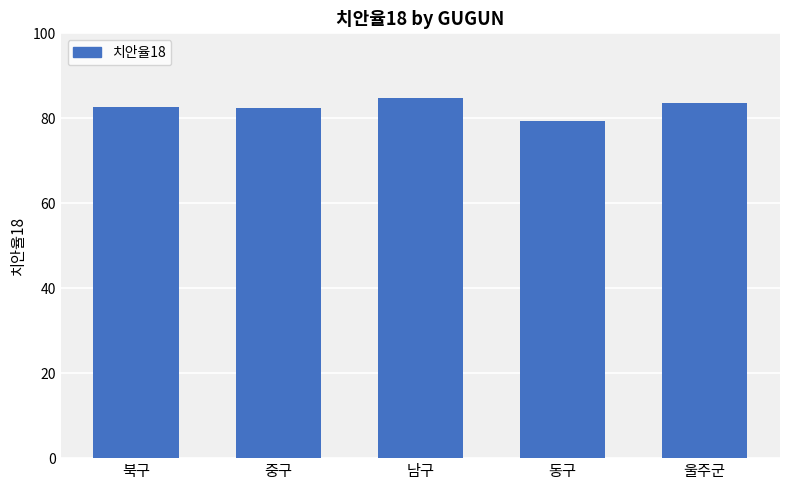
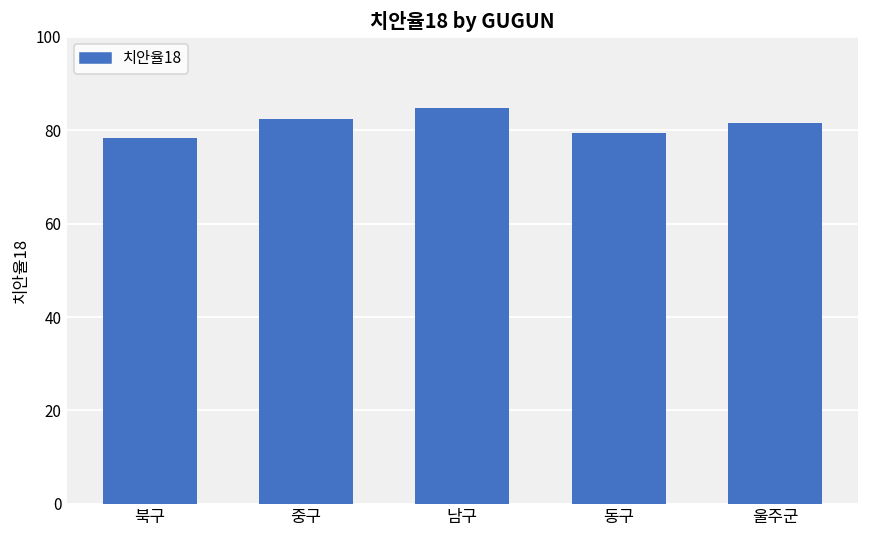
  {
-   "북구": 83,
+   "북구": 78,
    "중구": 82,
    "남구": 85,
    "동구": 79,
-   "울주군": 84
+   "울주군": 82
  }
